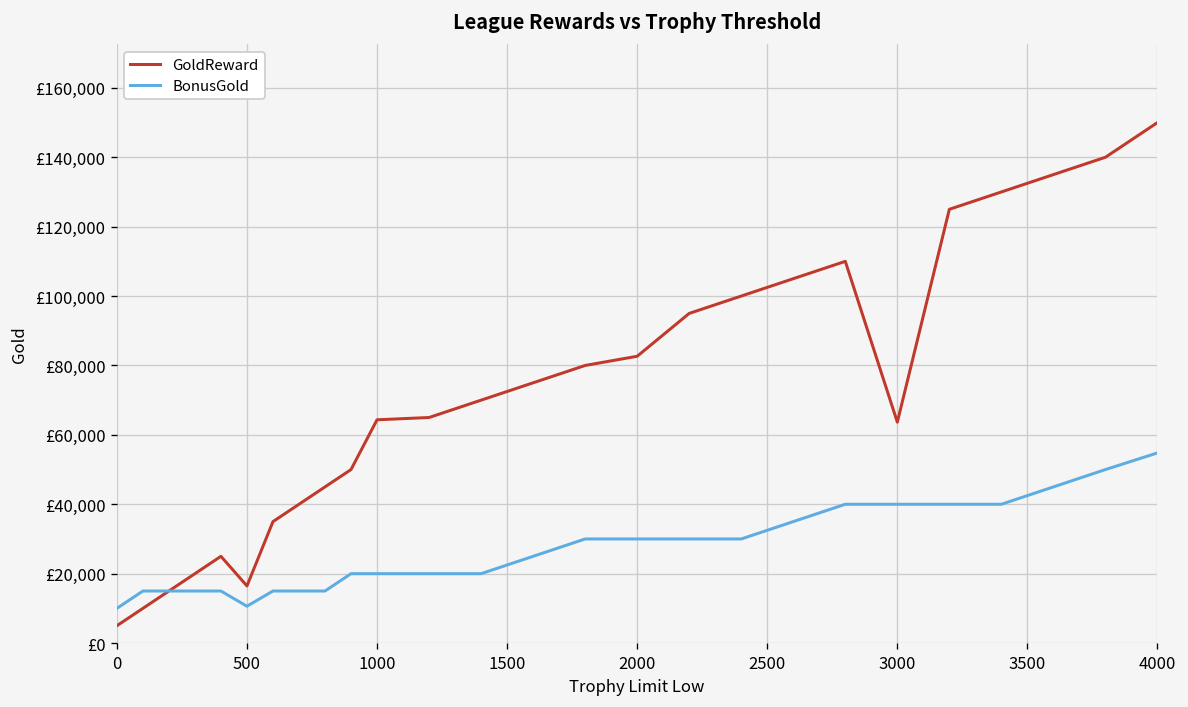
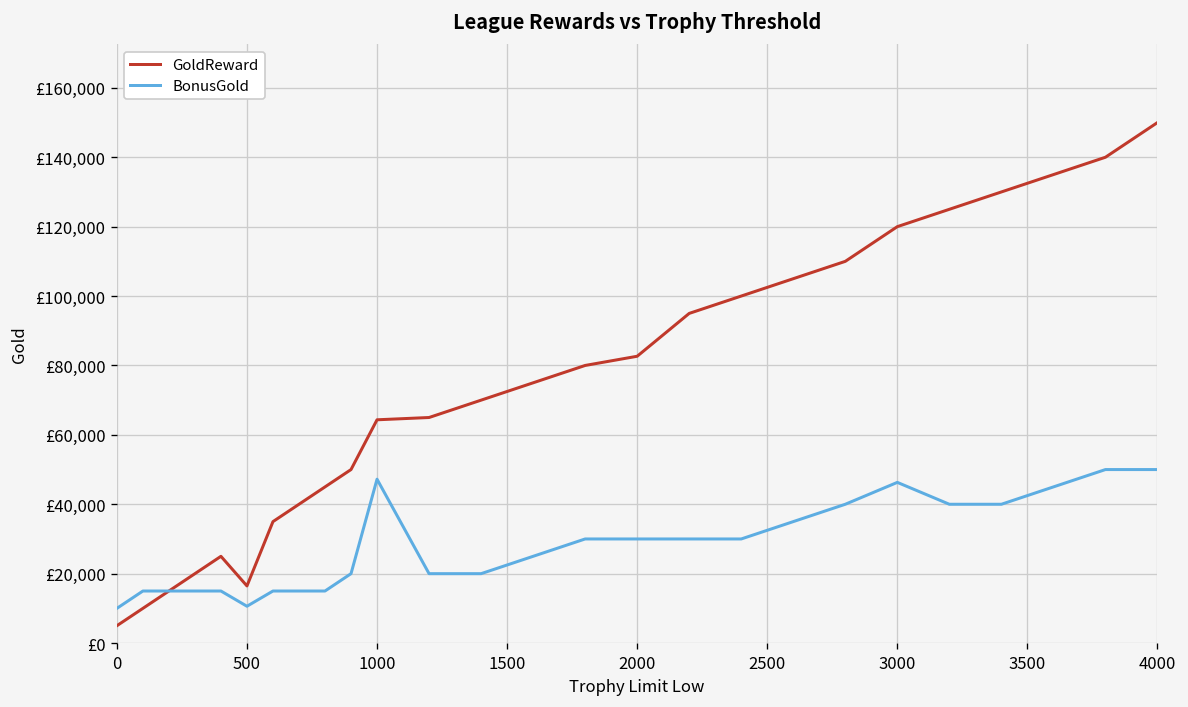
  {
    "GoldReward": {
      "0": "£5,000",
      "500": "£16,000",
      "1000": "£64,000",
      "2000": "£83,000",
-     "3000": "£64,000",
+     "3000": "£120,000",
      "4000": "£150,000"
    },
    "BonusGold": {
      "0": "£10,000",
      "500": "£11,000",
-     "1000": "£20,000",
+     "1000": "£47,000",
      "2000": "£30,000",
-     "3000": "£40,000",
-     "4000": "£55,000"
+     "3000": "£46,000",
+     "4000": "£50,000"
    }
  }
